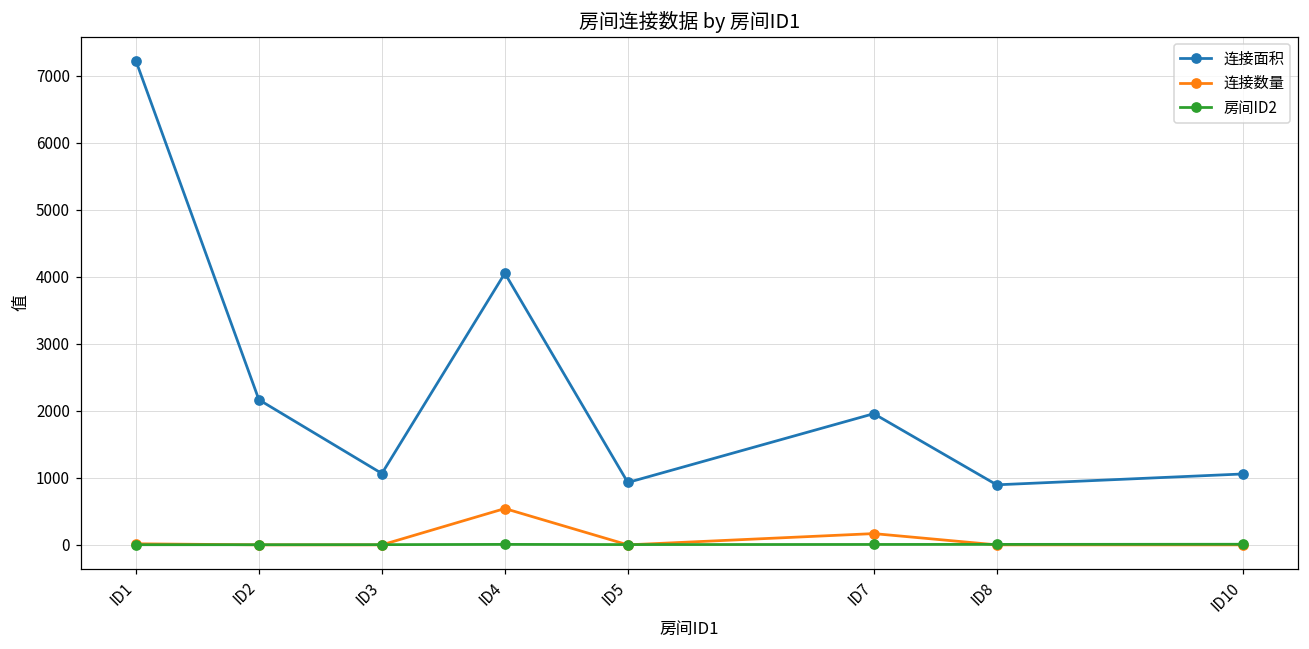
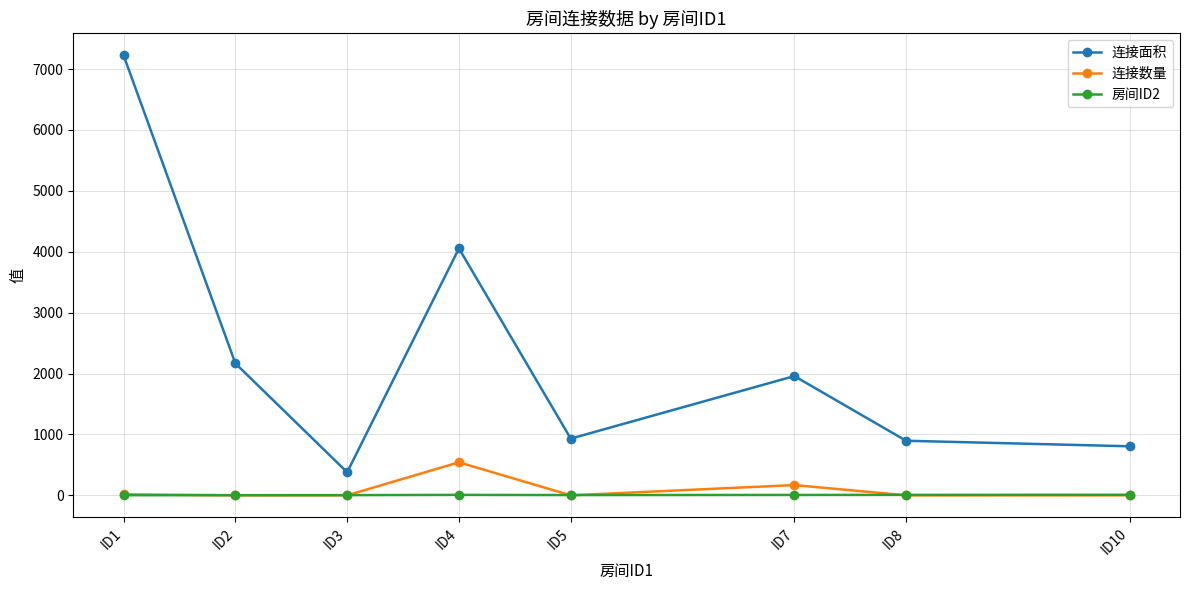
  {
    "连接面积": {
      "ID1": 7200,
      "ID2": 2200,
-     "ID3": 1100,
+     "ID3": 400,
      "ID4": 4100,
      "ID5": 900,
      "ID7": 2000,
      "ID8": 900,
-     "ID10": 1100
+     "ID10": 800
    },
    "连接数量": {
      "ID4": 500,
      "ID7": 200
    },
    "房间ID2": {
      "ID4": 0,
      "ID7": 0
    }
  }
